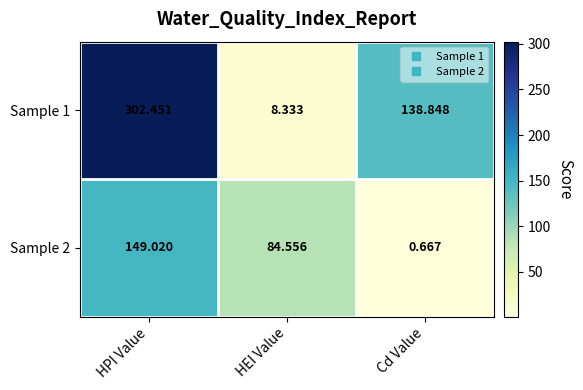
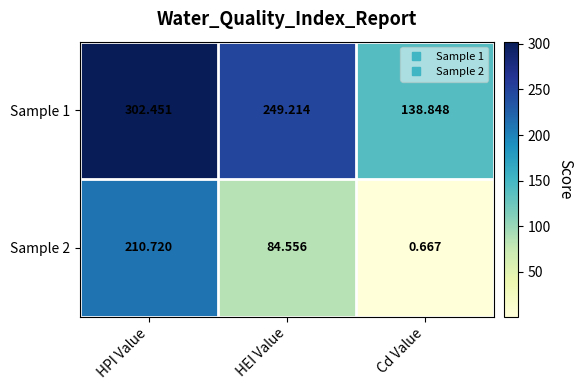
  {
    "Sample 1": {
      "HPI Value": 302.451,
-     "HEI Value": 8.333,
+     "HEI Value": 249.214,
      "Cd Value": 138.848
    },
    "Sample 2": {
-     "HPI Value": 149.020,
+     "HPI Value": 210.720,
      "HEI Value": 84.556,
      "Cd Value": 0.667
    }
  }
